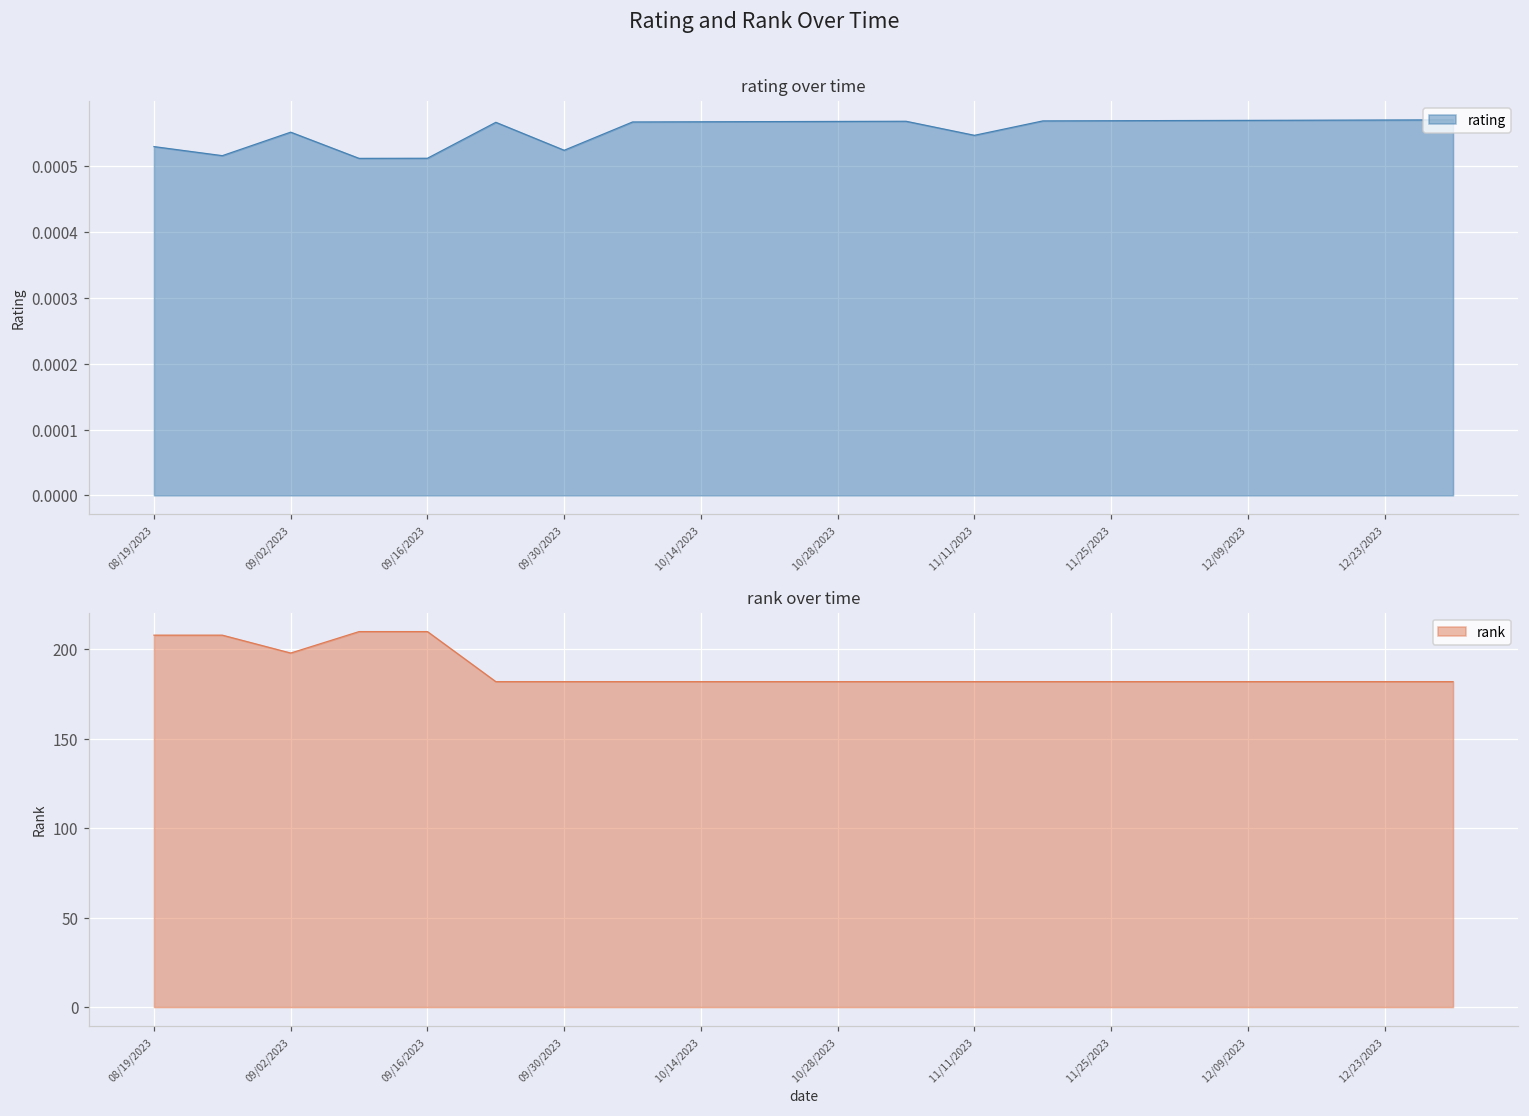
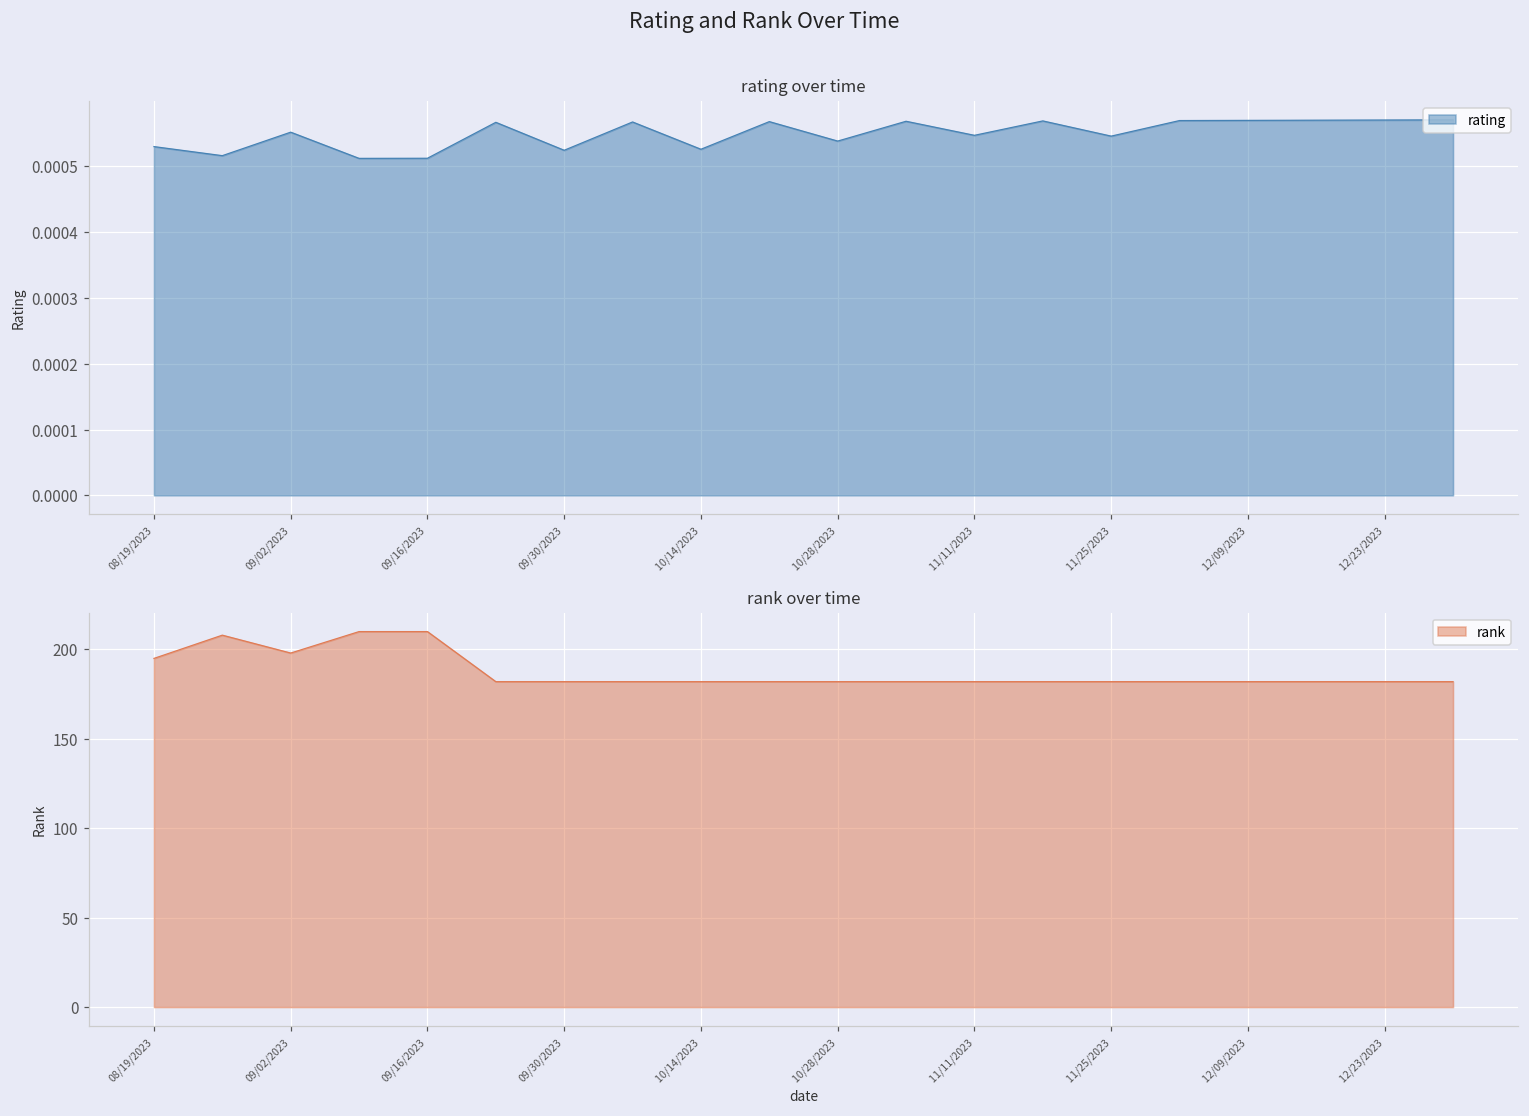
  {
    "rating over time": {
      "08/19/2023": 0.00053,
      "09/02/2023": 0.00055,
      "09/16/2023": 0.00051,
      "09/30/2023": 0.00052,
-     "10/14/2023": 0.00057,
-     "10/28/2023": 0.00057,
+     "10/14/2023": 0.00053,
+     "10/28/2023": 0.00054,
      "11/11/2023": 0.00055,
-     "11/25/2023": 0.00057,
+     "11/25/2023": 0.00055,
      "12/09/2023": 0.00057,
      "12/23/2023": 0.00057
    },
    "rank over time": {
-     "08/19/2023": 208,
+     "08/19/2023": 195,
      "09/02/2023": 198,
      "09/16/2023": 210,
      "09/30/2023": 182,
      "10/14/2023": 182,
      "10/28/2023": 182,
      "11/11/2023": 182,
      "11/25/2023": 182,
      "12/09/2023": 182,
      "12/23/2023": 182
    }
  }
